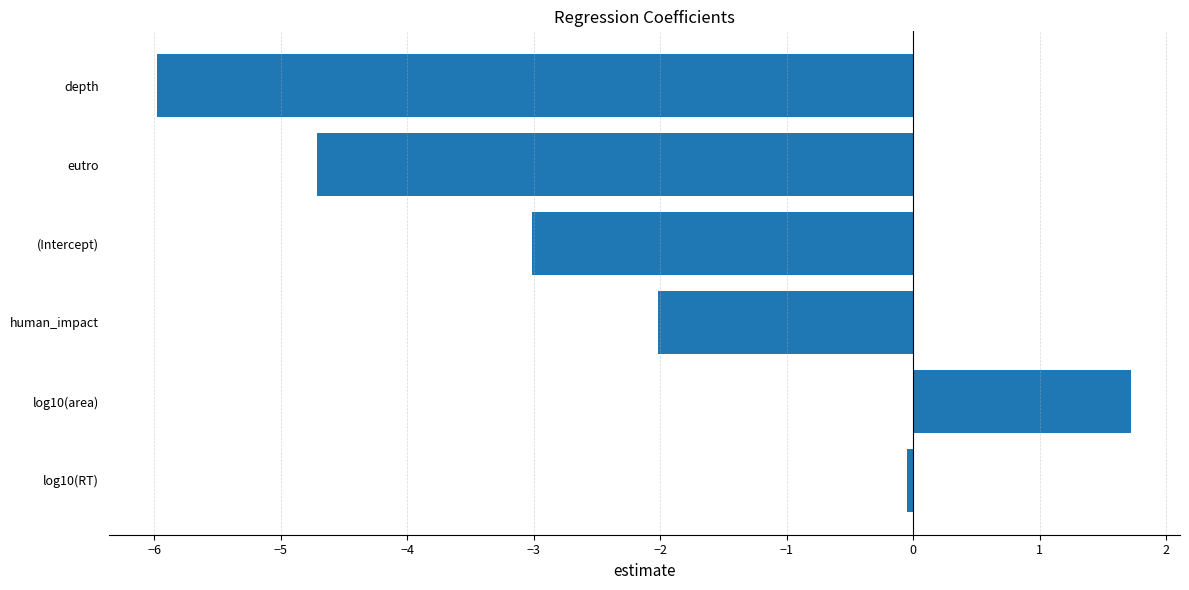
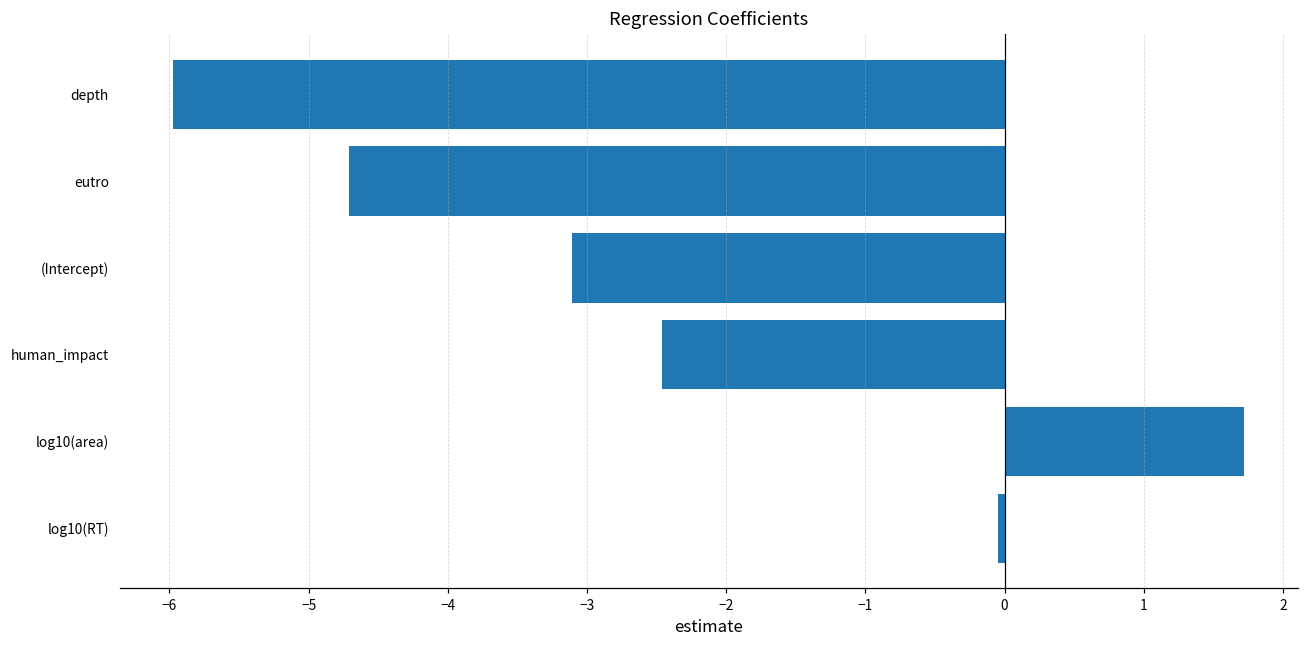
  {
    "depth": -5.97,
    "eutro": -4.71,
-   "(Intercept)": -3.01,
-   "human_impact": -2.01,
+   "(Intercept)": -3.11,
+   "human_impact": -2.46,
    "log10(area)": 1.72,
    "log10(RT)": -0.05
  }
